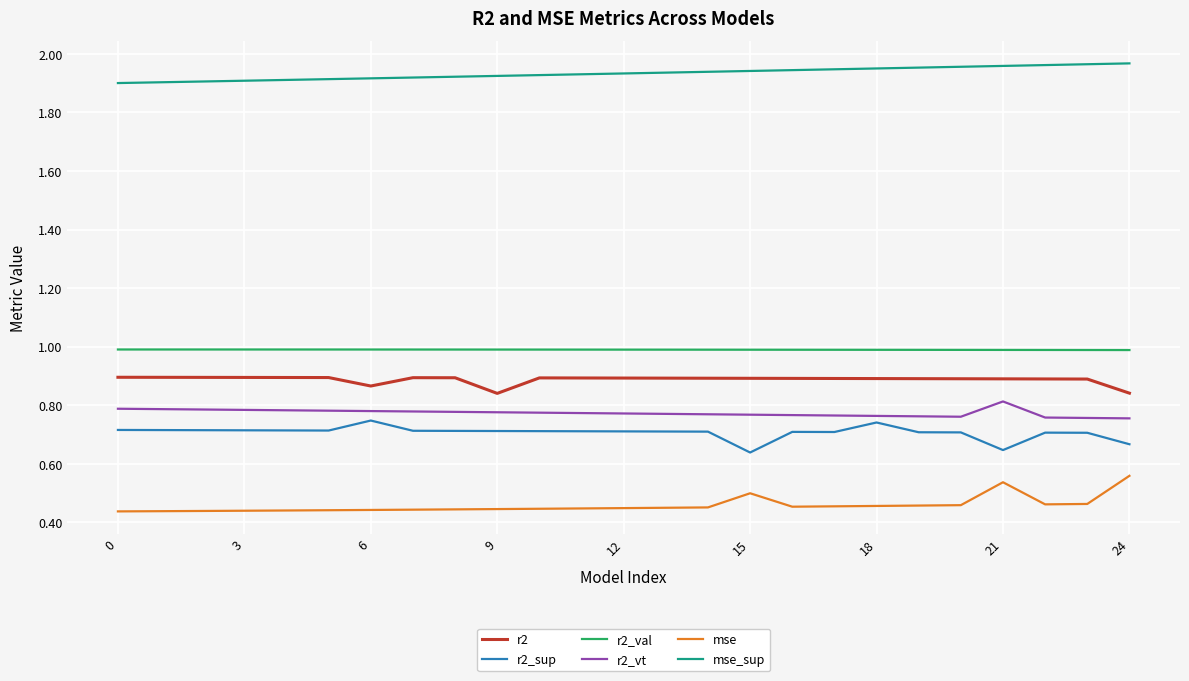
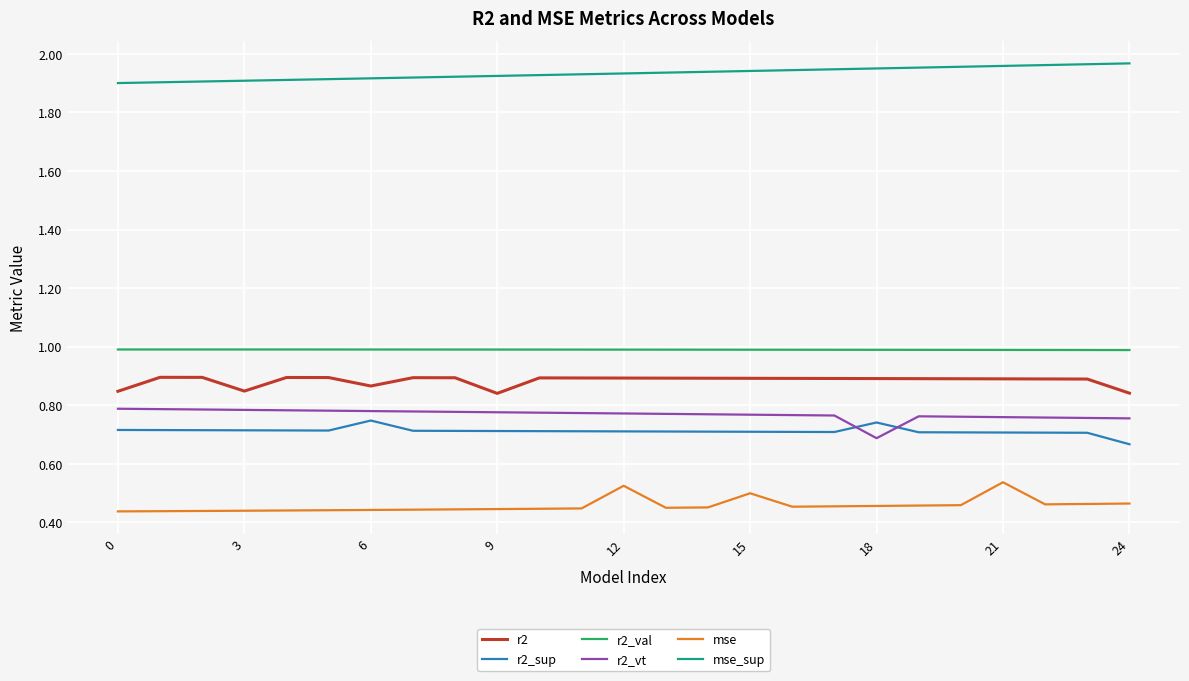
  {
    "r2": {
-     "0": 0.90,
-     "3": 0.90,
+     "0": 0.85,
+     "3": 0.85,
      "6": 0.87,
      "9": 0.84,
      "12": 0.89,
      "15": 0.89,
      "18": 0.89,
      "21": 0.89,
      "24": 0.84
    },
    "r2_sup": {
      "0": 0.72,
      "3": 0.71,
      "6": 0.75,
      "9": 0.71,
      "12": 0.71,
-     "15": 0.64,
+     "15": 0.71,
      "18": 0.74,
-     "21": 0.65,
+     "21": 0.71,
      "24": 0.67
    },
    "r2_vt": {
      "0": 0.79,
      "3": 0.78,
      "6": 0.78,
      "9": 0.78,
      "12": 0.77,
      "15": 0.77,
-     "18": 0.76,
-     "21": 0.81,
+     "18": 0.69,
+     "21": 0.76,
      "24": 0.76
    },
    "mse": {
      "0": 0.44,
      "3": 0.44,
      "6": 0.44,
      "9": 0.45,
-     "12": 0.45,
+     "12": 0.53,
      "15": 0.50,
      "18": 0.46,
      "21": 0.54,
-     "24": 0.56
+     "24": 0.46
    }
  }
